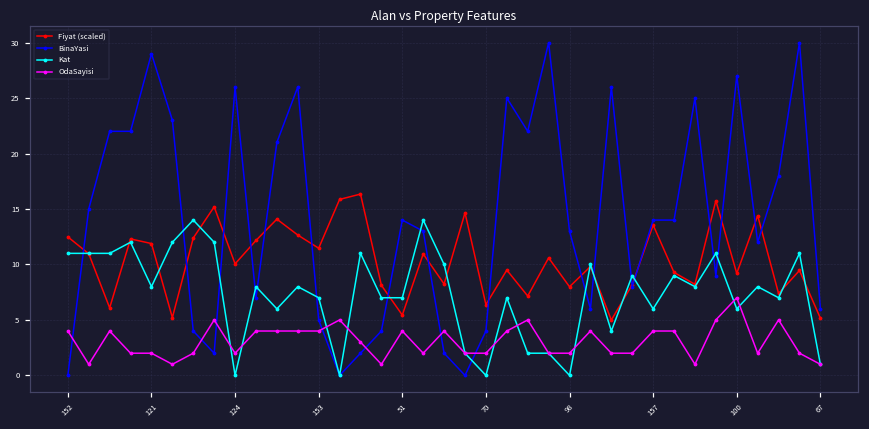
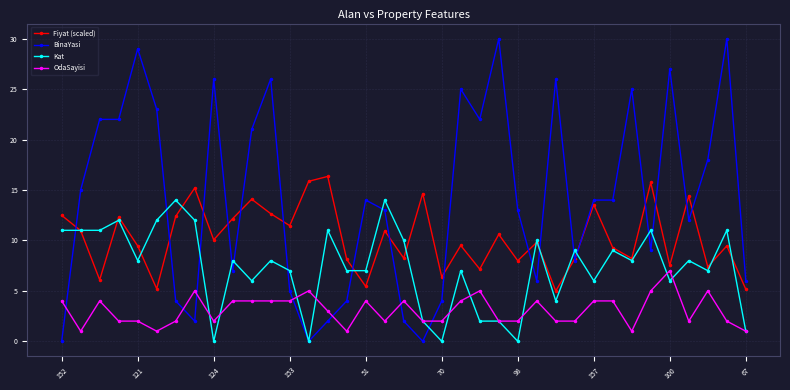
  {
    "Fiyat (scaled)": {
      "152": 12.5,
-     "121": 11.9,
+     "121": 9.5,
      "124": 10.1,
      "153": 11.5,
      "51": 5.4,
      "70": 6.4,
      "98": 8.0,
      "157": 13.6,
-     "100": 9.2,
+     "100": 7.5,
      "67": 5.2
    },
    "BinaYasi": {
      "152": 0.0,
      "121": 29.0,
      "124": 26.0,
      "153": 5.0,
      "51": 14.0,
      "70": 4.0,
      "98": 13.0,
      "157": 14.0,
      "100": 27.0,
      "67": 6.0
    },
    "Kat": {
      "152": 11.0,
      "121": 8.0,
      "124": 0.0,
      "153": 7.0,
      "51": 7.0,
      "70": 0.0,
      "98": 0.0,
      "157": 6.0,
      "100": 6.0
    },
    "OdaSayisi": {
      "152": 4.0,
      "121": 2.0,
      "124": 2.0,
      "153": 4.0,
      "51": 4.0,
      "70": 2.0,
      "98": 2.0,
      "157": 4.0,
      "100": 7.0
    }
  }
